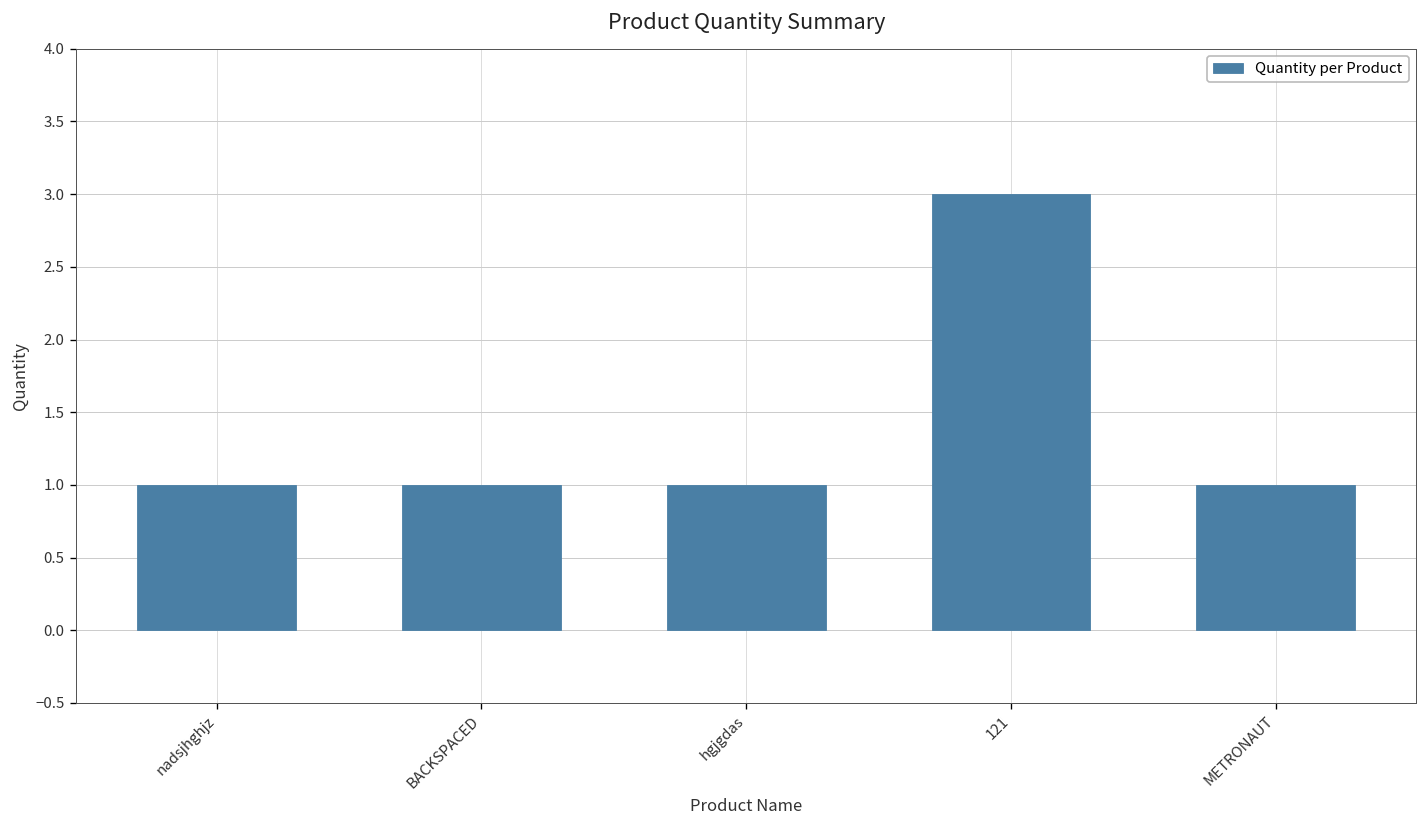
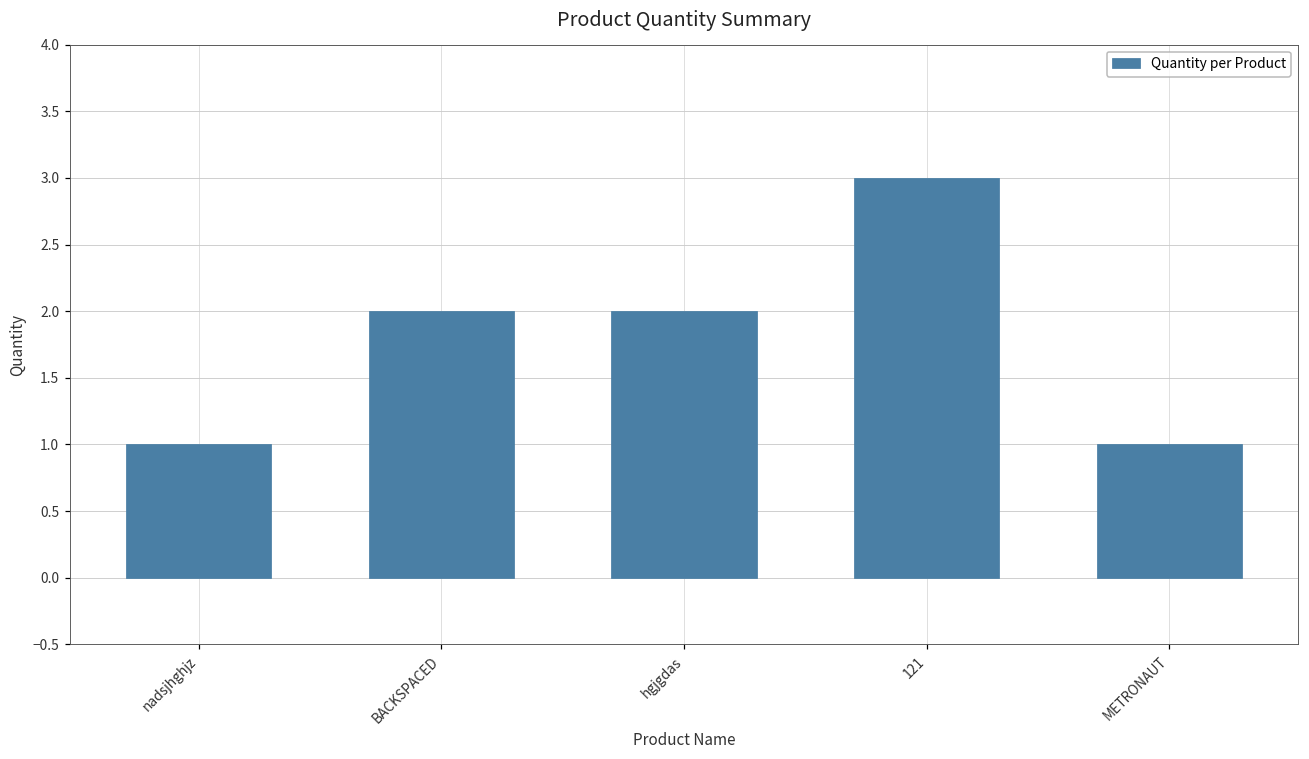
  {
    "nadsjhghjz": 1,
-   "BACKSPACED": 1,
-   "hgjgdas": 1,
+   "BACKSPACED": 2,
+   "hgjgdas": 2,
    "121": 3,
    "METRONAUT": 1
  }
